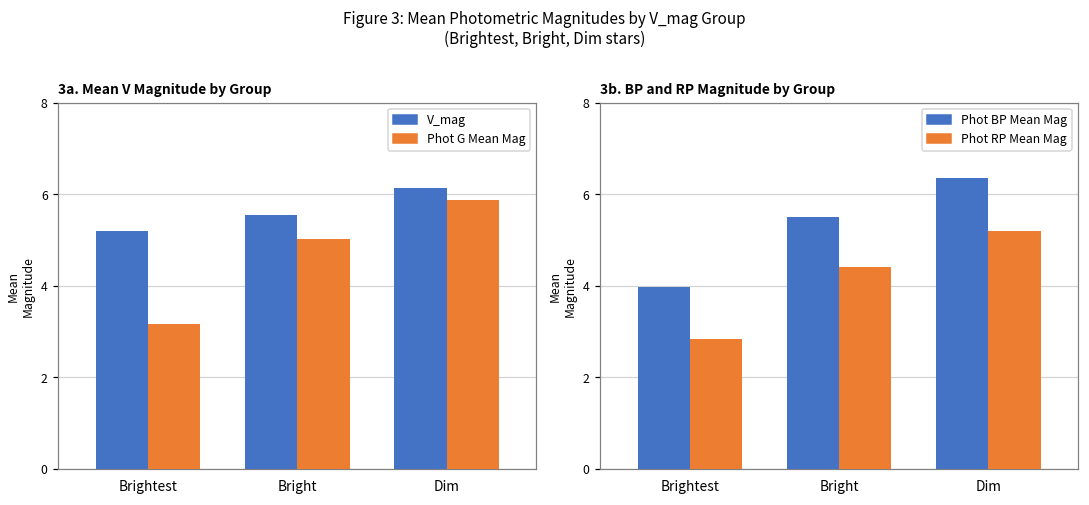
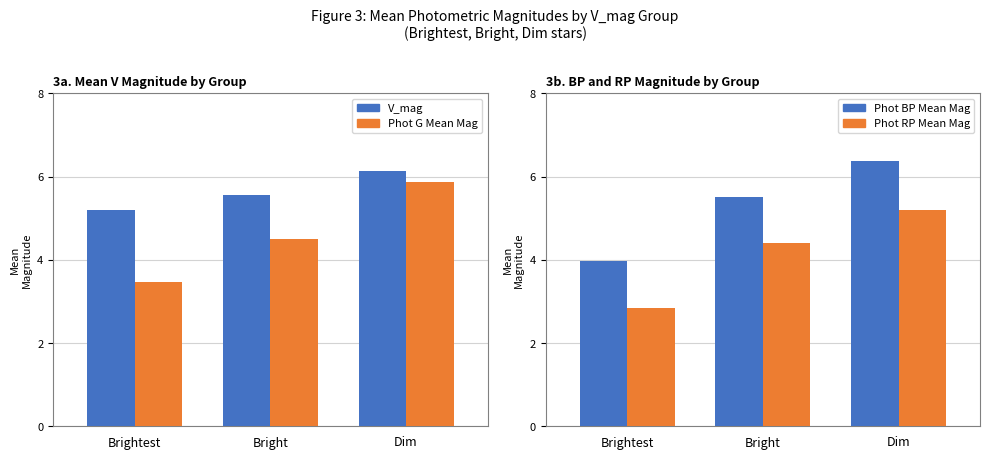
  {
    "3a. Mean V Magnitude by Group": {
      "V_mag": {
        "Brightest": 5.2,
        "Bright": 5.6,
        "Dim": 6.1
      },
      "Phot G Mean Mag": {
-       "Brightest": 3.2,
-       "Bright": 5.0,
+       "Brightest": 3.5,
+       "Bright": 4.5,
        "Dim": 5.9
      }
    },
    "3b. BP and RP Magnitude by Group": {
      "Phot BP Mean Mag": {
        "Brightest": 4.0,
        "Bright": 5.5,
        "Dim": 6.4
      },
      "Phot RP Mean Mag": {
        "Brightest": 2.8,
        "Bright": 4.4,
        "Dim": 5.2
      }
    }
  }
